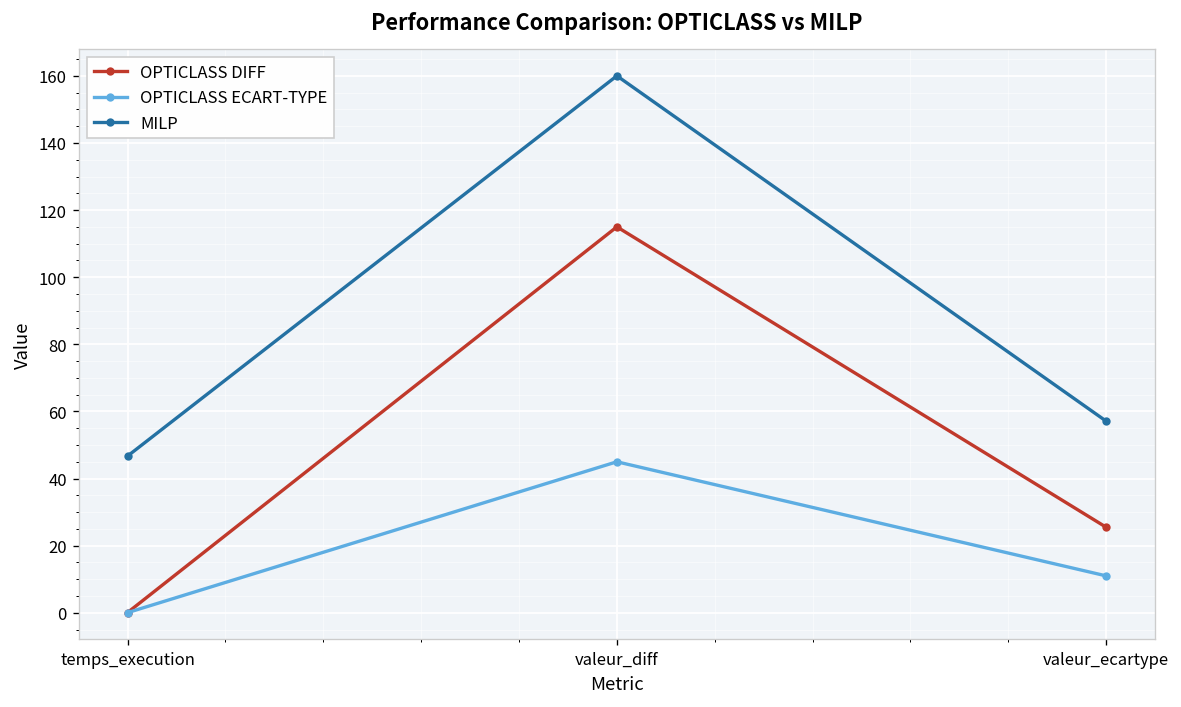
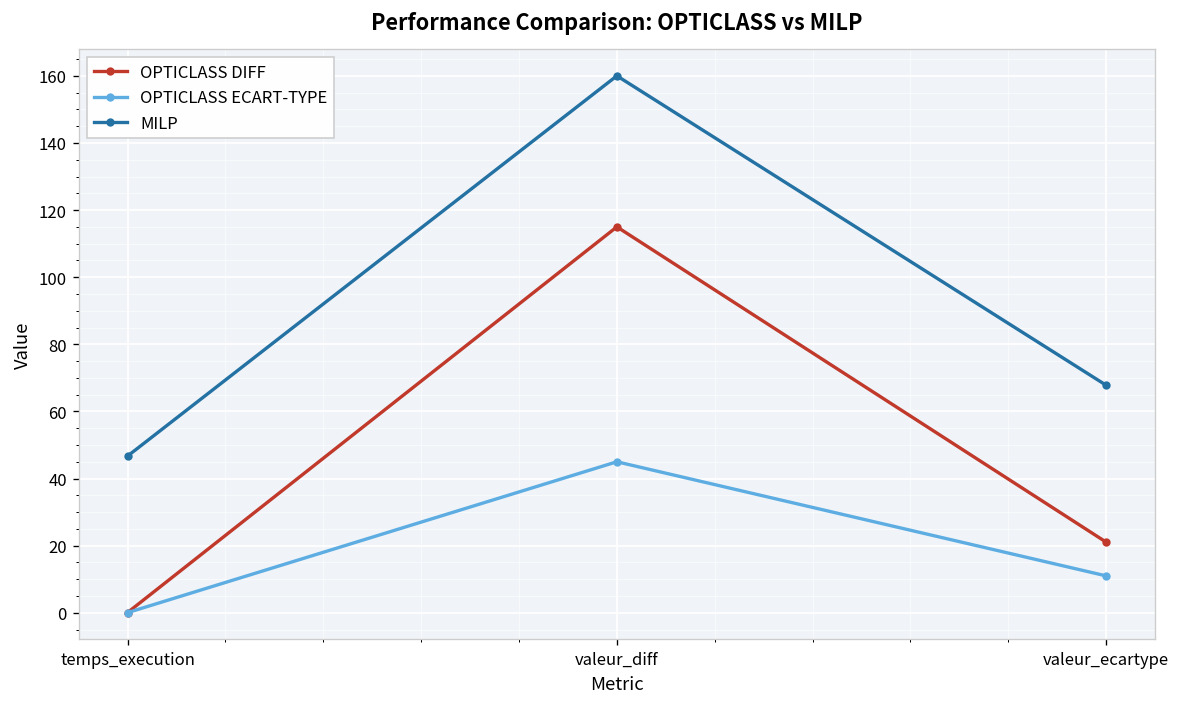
  {
    "OPTICLASS DIFF": {
      "valeur_diff": 115,
-     "valeur_ecartype": 25
+     "valeur_ecartype": 21
    },
    "OPTICLASS ECART-TYPE": {
      "valeur_diff": 45,
      "valeur_ecartype": 11
    },
    "MILP": {
      "temps_execution": 47,
      "valeur_diff": 160,
-     "valeur_ecartype": 57
+     "valeur_ecartype": 68
    }
  }
